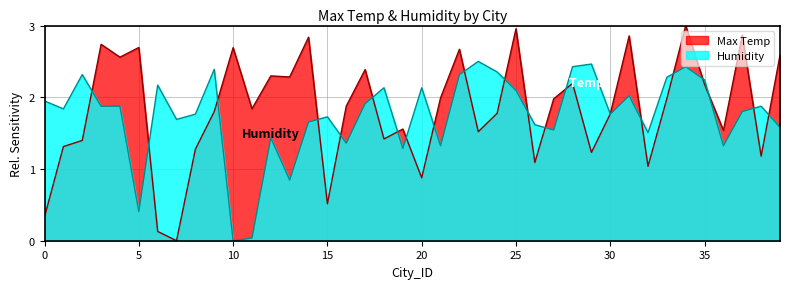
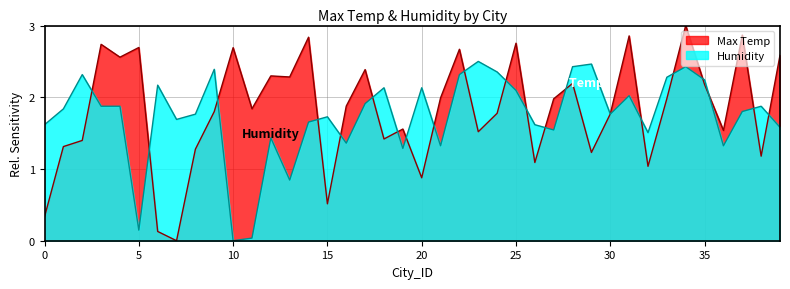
  {
    "Max Temp": {
      "0": 0.3,
      "5": 2.7,
      "10": 2.7,
      "15": 0.5,
      "20": 0.9,
-     "25": 3.0,
+     "25": 2.8,
      "35": 2.2
    },
    "Humidity": {
-     "0": 1.9,
-     "5": 0.4,
+     "0": 1.6,
+     "5": 0.1,
      "10": 0.0,
      "15": 1.7,
      "20": 2.1,
      "25": 2.1,
      "35": 2.2
    }
  }
